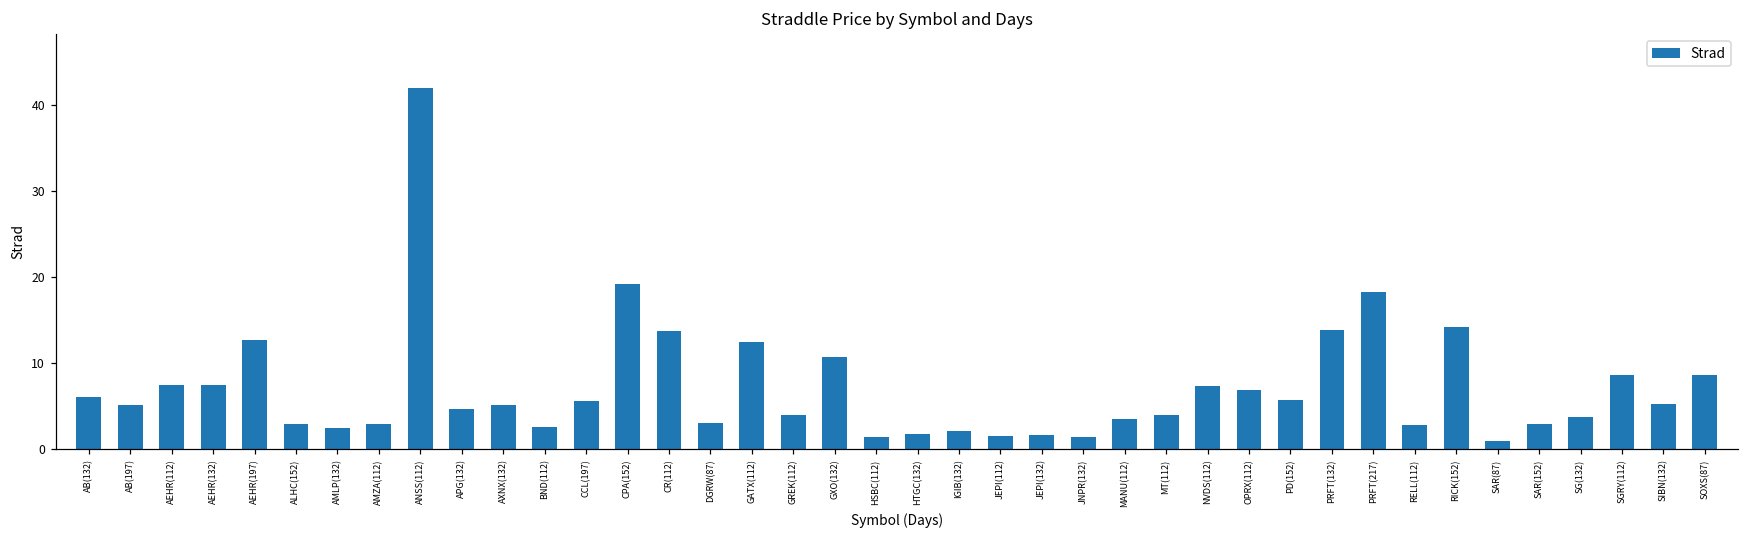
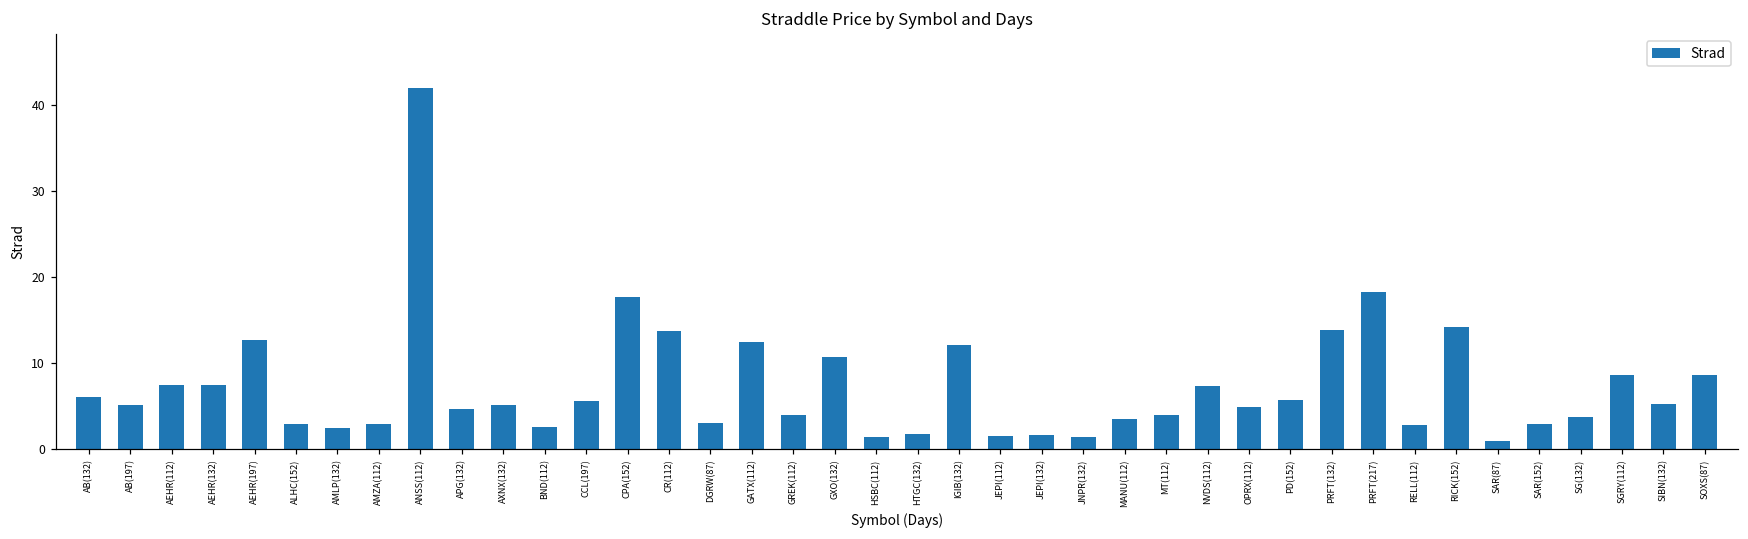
  {
    "AB(132)": 6,
    "AB(197)": 5,
    "AEHR(112)": 7,
    "AEHR(132)": 7,
    "AEHR(197)": 13,
    "ALHC(152)": 3,
    "AMLP(132)": 2,
    "AMZA(112)": 3,
    "ANSS(112)": 42,
    "APG(132)": 5,
    "AXNX(132)": 5,
    "BND(112)": 3,
    "CCL(197)": 6,
-   "CPA(152)": 19,
+   "CPA(152)": 18,
    "CR(112)": 14,
    "DGRW(87)": 3,
    "GATX(112)": 12,
    "GREK(112)": 4,
    "GXO(132)": 11,
    "HSBC(112)": 1,
    "HTGC(132)": 2,
-   "IGIB(132)": 2,
+   "IGIB(132)": 12,
    "JEPI(112)": 1,
    "JEPI(132)": 2,
    "JNPR(132)": 1,
    "MANU(112)": 3,
    "MT(112)": 4,
    "NVDS(112)": 7,
-   "OPRX(112)": 7,
+   "OPRX(112)": 5,
    "PD(152)": 6,
    "PRFT(132)": 14,
    "PRFT(217)": 18,
    "RELL(112)": 3,
    "RICK(152)": 14,
    "SAR(87)": 1,
    "SAR(152)": 3,
    "SG(132)": 4,
    "SGRY(112)": 9,
    "SIBN(132)": 5,
    "SOXS(87)": 9
  }
